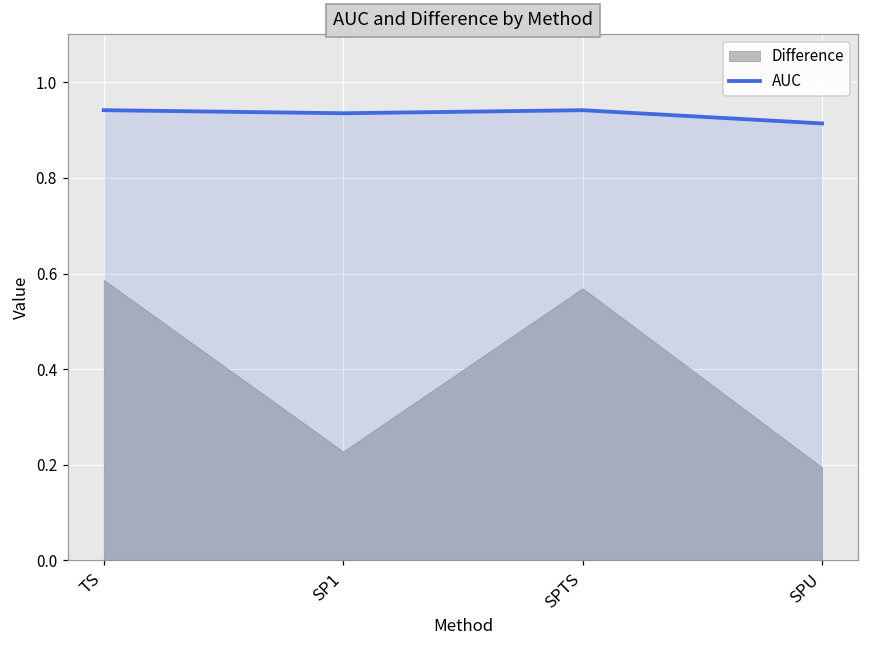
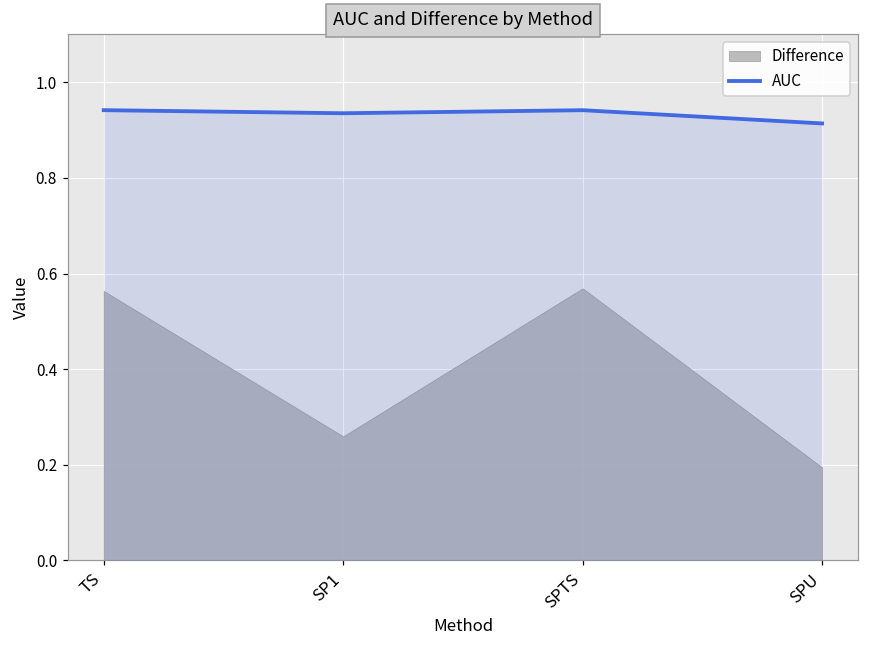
  {
    "Difference": {
-     "TS": 0.59,
-     "SP1": 0.23,
+     "TS": 0.56,
+     "SP1": 0.26,
      "SPTS": 0.57,
      "SPU": 0.19
    },
    "AUC": {
      "TS": 0.94,
      "SP1": 0.94,
      "SPTS": 0.94,
      "SPU": 0.91
    }
  }
